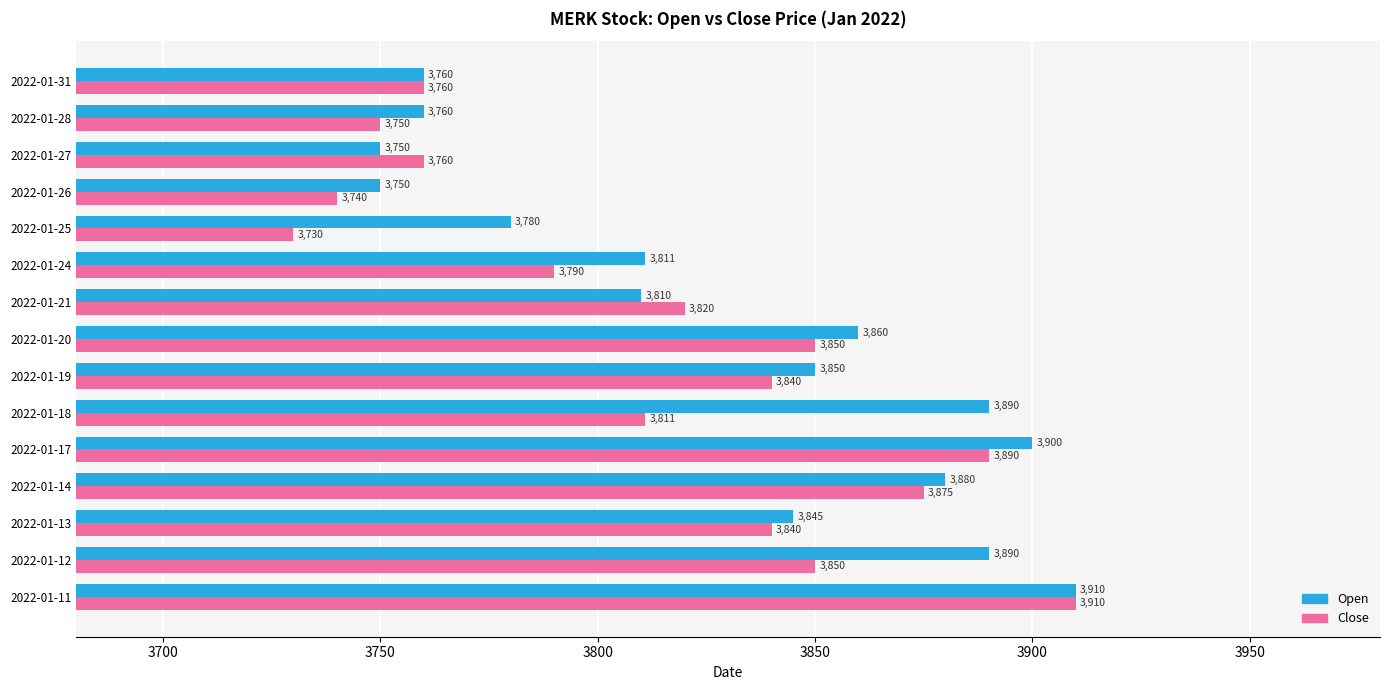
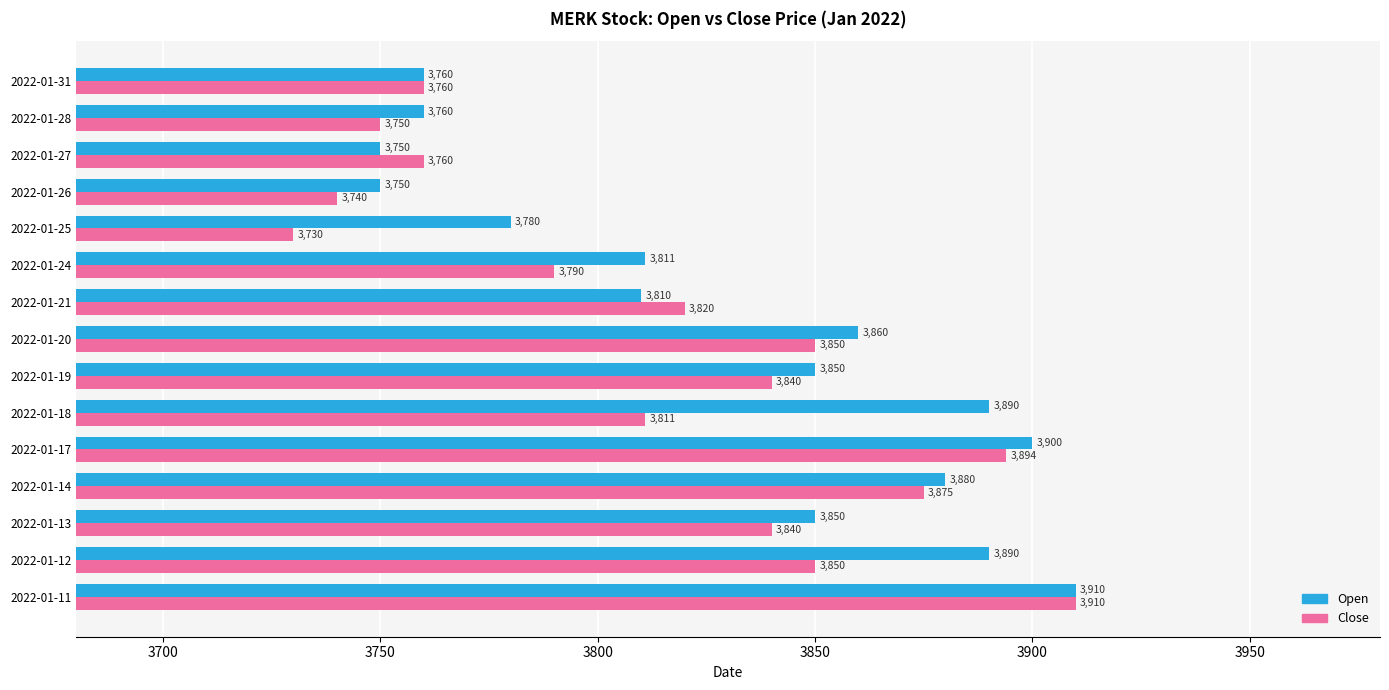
  {
    "Open": {
      "2022-01-31": "3,760",
      "2022-01-28": "3,760",
      "2022-01-27": "3,750",
      "2022-01-26": "3,750",
      "2022-01-25": "3,780",
      "2022-01-24": "3,811",
      "2022-01-21": "3,810",
      "2022-01-20": "3,860",
      "2022-01-19": "3,850",
      "2022-01-18": "3,890",
      "2022-01-17": "3,900",
      "2022-01-14": "3,880",
-     "2022-01-13": "3,845",
+     "2022-01-13": "3,850",
      "2022-01-12": "3,890",
      "2022-01-11": "3,910"
    },
    "Close": {
      "2022-01-31": "3,760",
      "2022-01-28": "3,750",
      "2022-01-27": "3,760",
      "2022-01-26": "3,740",
      "2022-01-25": "3,730",
      "2022-01-24": "3,790",
      "2022-01-21": "3,820",
      "2022-01-20": "3,850",
      "2022-01-19": "3,840",
      "2022-01-18": "3,811",
-     "2022-01-17": "3,890",
+     "2022-01-17": "3,894",
      "2022-01-14": "3,875",
      "2022-01-13": "3,840",
      "2022-01-12": "3,850",
      "2022-01-11": "3,910"
    }
  }
